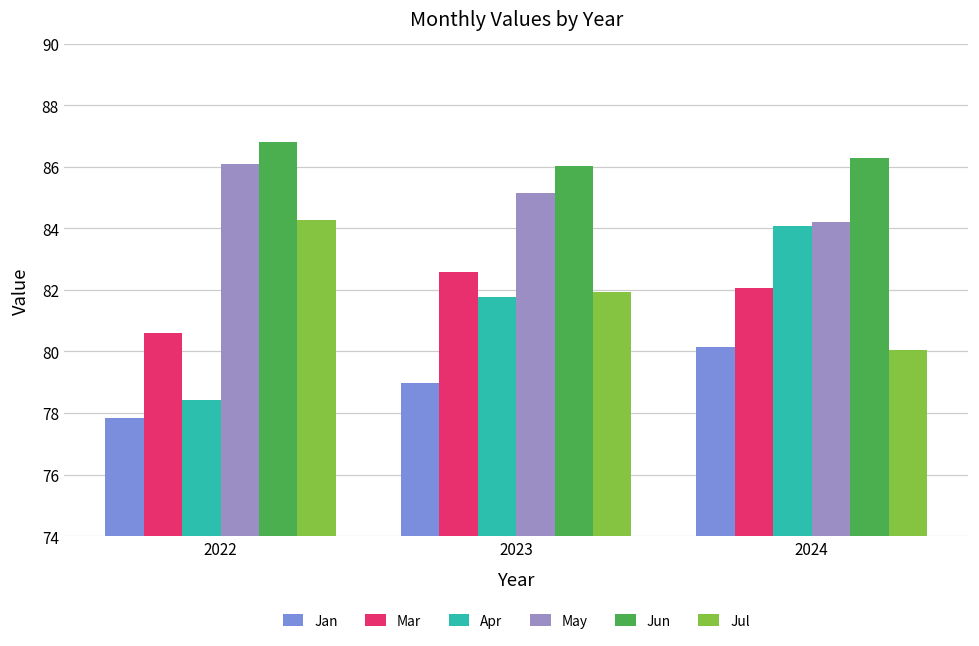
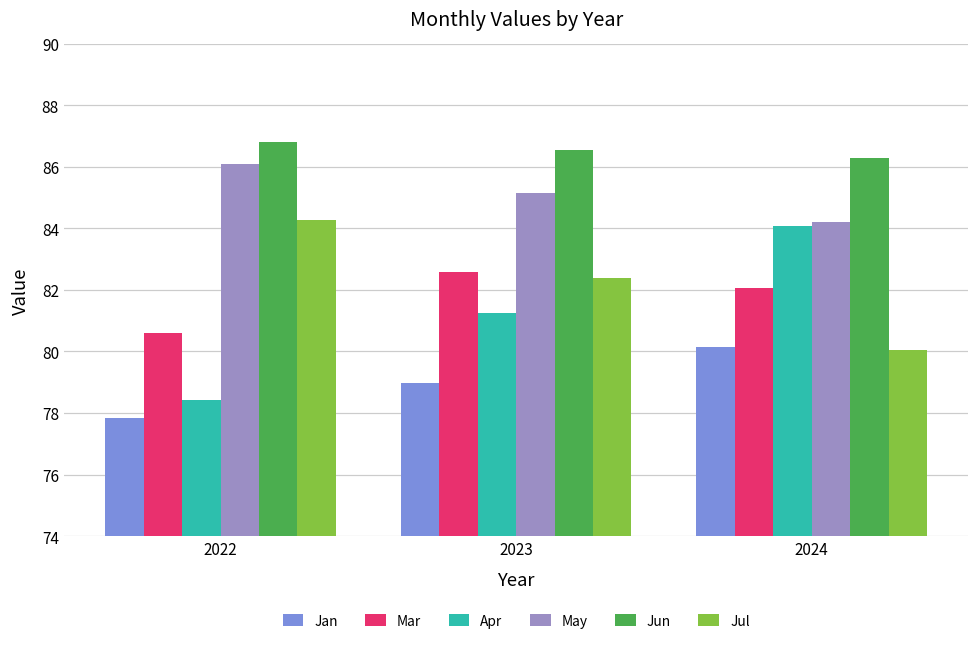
  {
    "Mar": {
      "2022": 80.6,
      "2023": 82.6,
      "2024": 82.1
    },
    "Apr": {
      "2022": 78.4,
-     "2023": 81.8,
+     "2023": 81.3,
      "2024": 84.1
    },
    "Jun": {
      "2022": 86.8,
-     "2023": 86.0,
+     "2023": 86.6,
      "2024": 86.3
    },
    "Jul": {
      "2022": 84.3,
-     "2023": 81.9,
+     "2023": 82.4,
      "2024": 80.1
    }
  }
